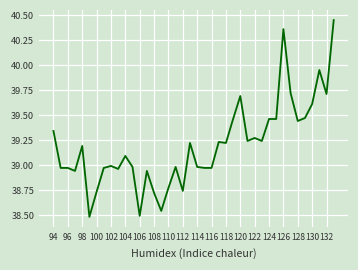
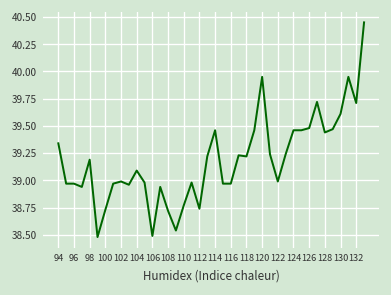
  {
    "94": 39.3,
    "96": 39.0,
    "98": 39.2,
    "100": 38.7,
    "102": 39.0,
    "104": 39.1,
    "106": 38.5,
    "108": 38.7,
    "110": 38.8,
    "112": 38.7,
-   "114": 39.0,
+   "114": 39.5,
    "116": 39.0,
    "118": 39.2,
-   "120": 39.7,
-   "122": 39.3,
+   "120": 40.0,
+   "122": 39.0,
    "124": 39.5,
-   "126": 40.4,
+   "126": 39.5,
    "128": 39.4,
    "130": 39.6,
    "132": 39.7
  }
